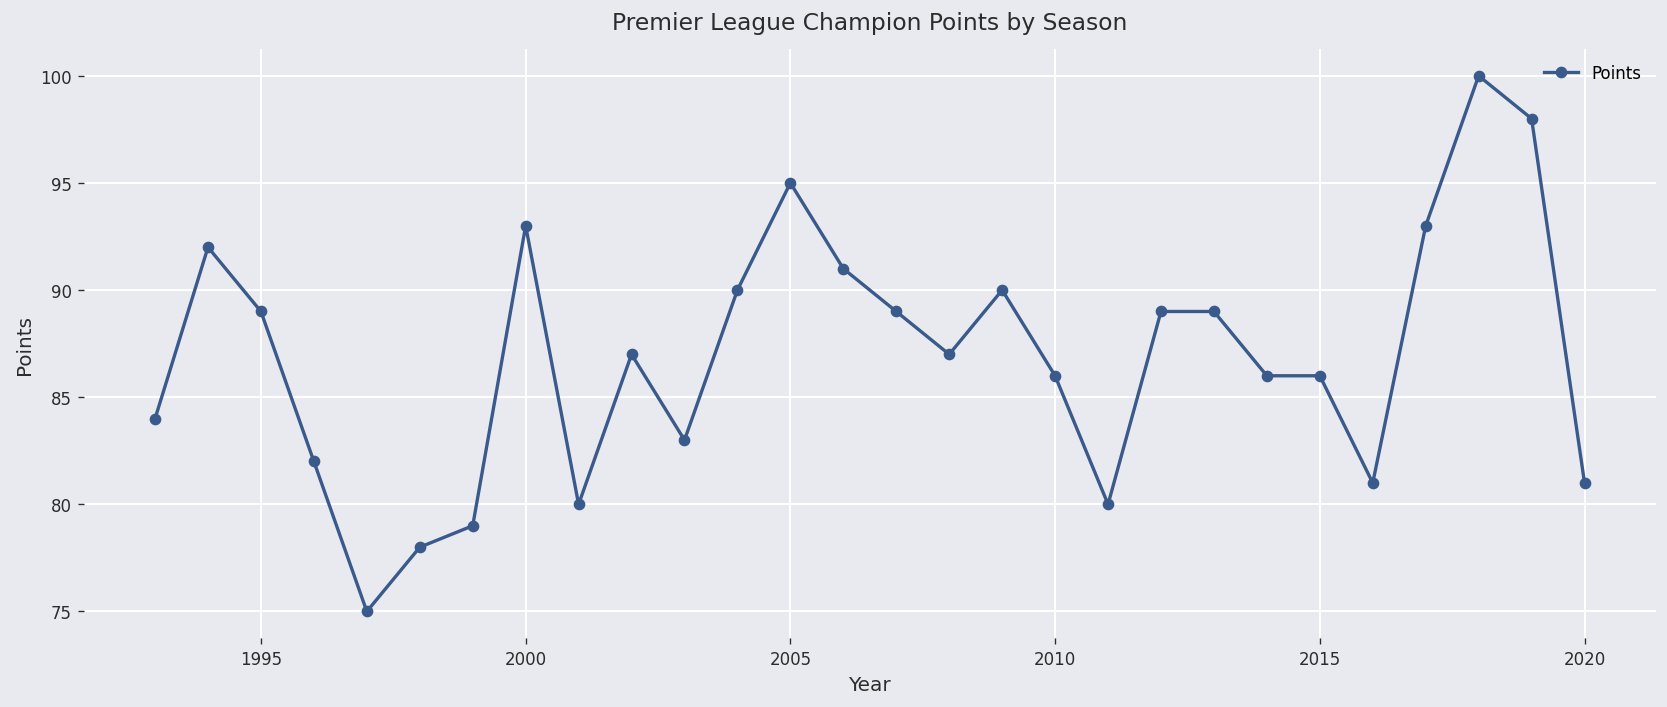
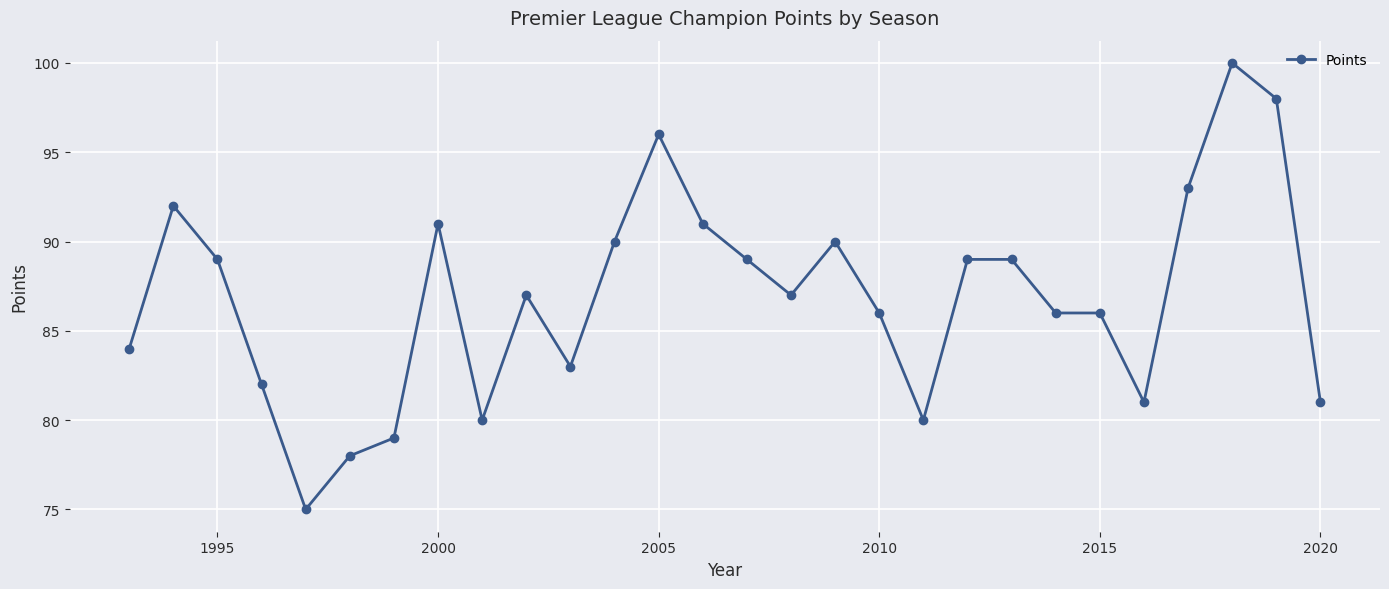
  {
    "1995": 89,
-   "2000": 93,
-   "2005": 95,
+   "2000": 91,
+   "2005": 96,
    "2010": 86,
    "2015": 86,
    "2020": 81
  }
